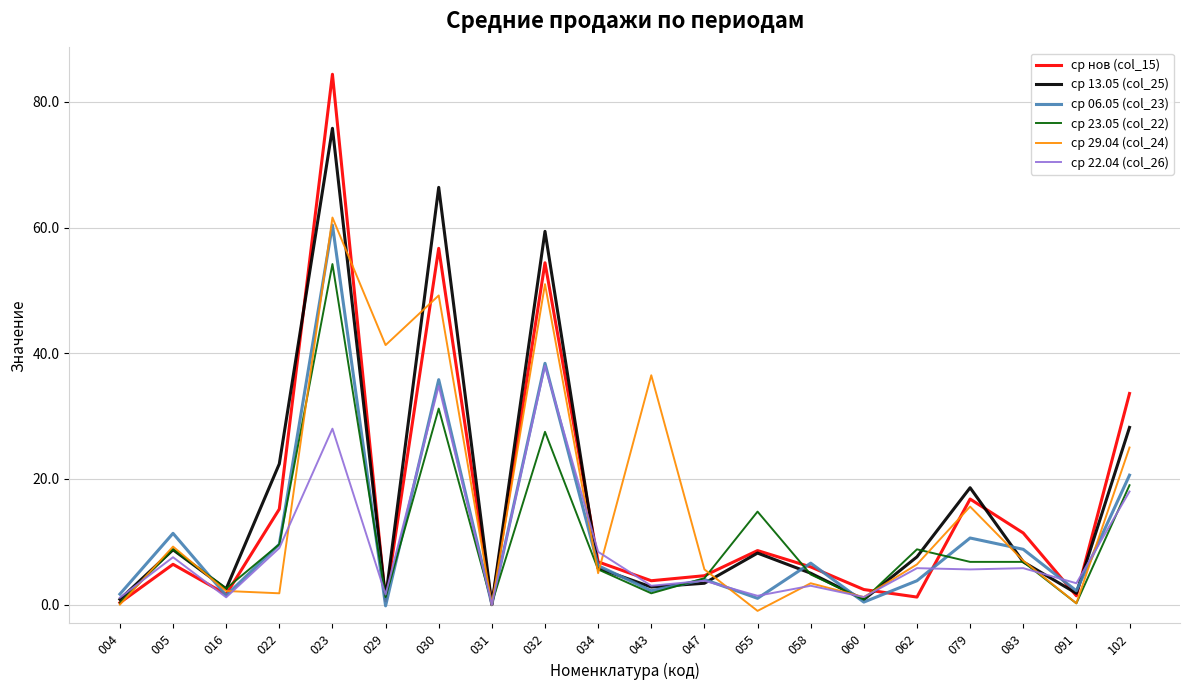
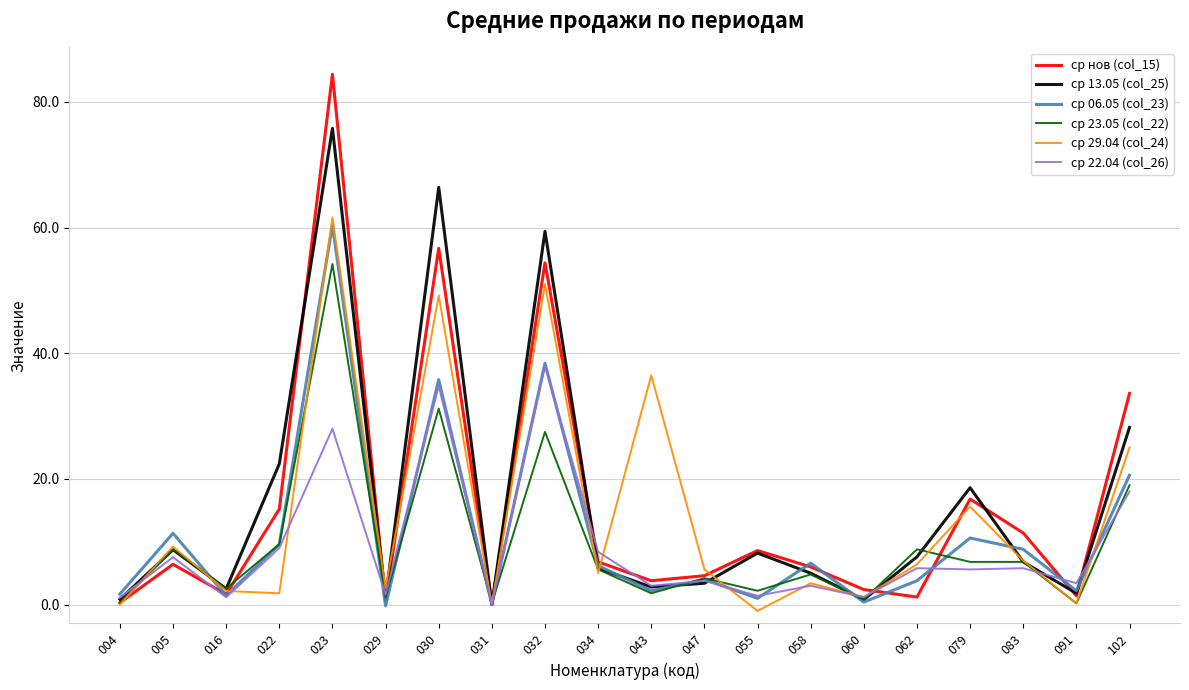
  {
    "ср нов (col_15)": {
      "005": 6,
      "022": 15,
      "023": 84,
      "030": 57,
      "032": 54,
      "034": 7,
      "043": 4,
      "058": 6,
      "060": 2,
      "062": 1,
      "079": 17,
      "083": 11,
      "102": 34
    },
    "ср 13.05 (col_25)": {
      "022": 22,
      "023": 76,
      "030": 66,
      "032": 59,
      "062": 8,
      "079": 19,
      "102": 28
    },
    "ср 06.05 (col_23)": {
      "004": 2,
      "005": 11,
      "023": 60,
      "029": 0,
      "030": 36,
      "058": 7,
      "062": 4,
      "079": 11,
      "083": 9,
      "102": 21
    },
    "ср 23.05 (col_22)": {
      "023": 54,
      "030": 31,
      "032": 28,
-     "055": 15,
+     "055": 2,
      "062": 9,
      "079": 7,
      "102": 19
    },
    "ср 29.04 (col_24)": {
      "005": 9,
      "022": 2,
      "023": 62,
-     "029": 41,
+     "029": 3,
      "030": 49,
      "032": 51,
      "034": 5,
      "043": 37,
      "047": 6,
      "055": -1,
      "058": 3,
      "062": 6,
      "079": 16,
      "102": 25
    },
    "ср 22.04 (col_26)": {
      "005": 8,
      "022": 9,
      "023": 28,
      "030": 35,
      "034": 8,
      "058": 3,
      "062": 6,
      "079": 6,
      "083": 6,
      "091": 3,
      "102": 18
    }
  }
